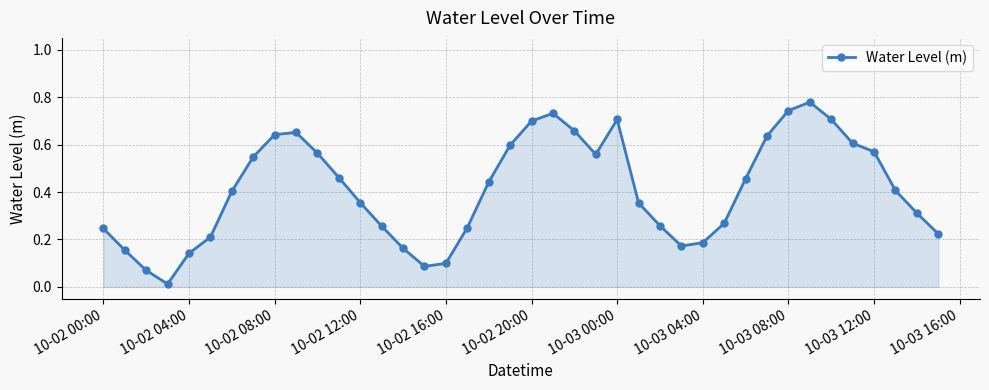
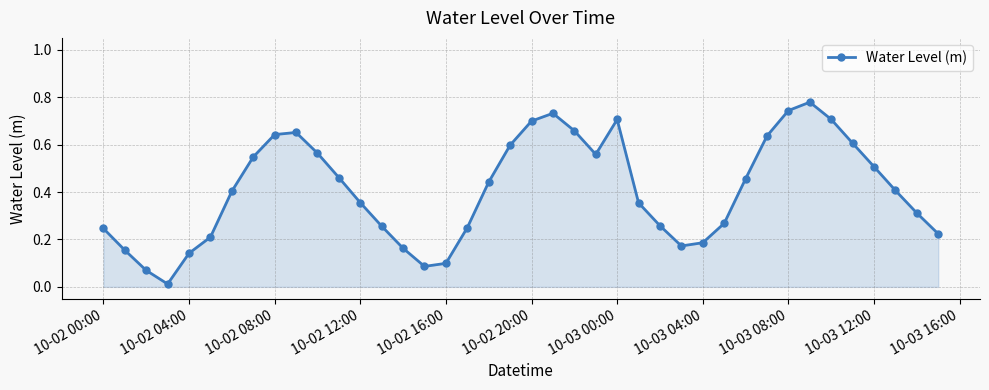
  {
    "10-02 00:00": 0.25,
    "10-02 04:00": 0.14,
    "10-02 08:00": 0.64,
    "10-02 12:00": 0.36,
    "10-02 16:00": 0.10,
    "10-02 20:00": 0.70,
    "10-03 00:00": 0.71,
    "10-03 04:00": 0.19,
    "10-03 08:00": 0.74,
-   "10-03 12:00": 0.57
+   "10-03 12:00": 0.51
  }
